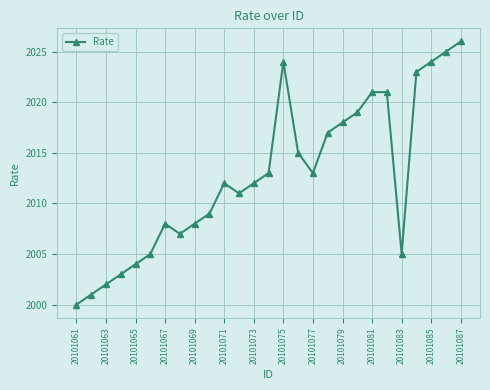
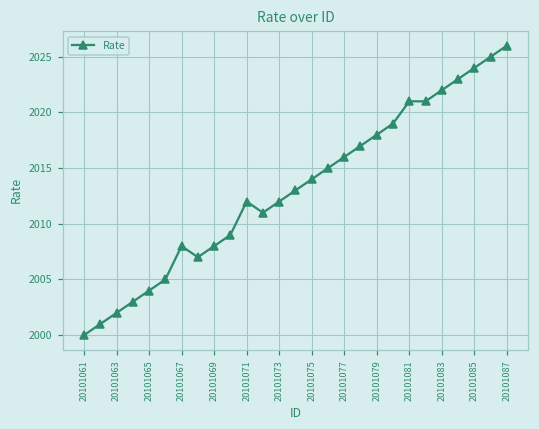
  {
    "20101061": 2000,
    "20101063": 2002,
    "20101065": 2004,
    "20101067": 2008,
    "20101069": 2008,
    "20101071": 2012,
    "20101073": 2012,
-   "20101075": 2024,
-   "20101077": 2013,
+   "20101075": 2014,
+   "20101077": 2016,
    "20101079": 2018,
    "20101081": 2021,
-   "20101083": 2005,
+   "20101083": 2022,
    "20101085": 2024,
    "20101087": 2026
  }
